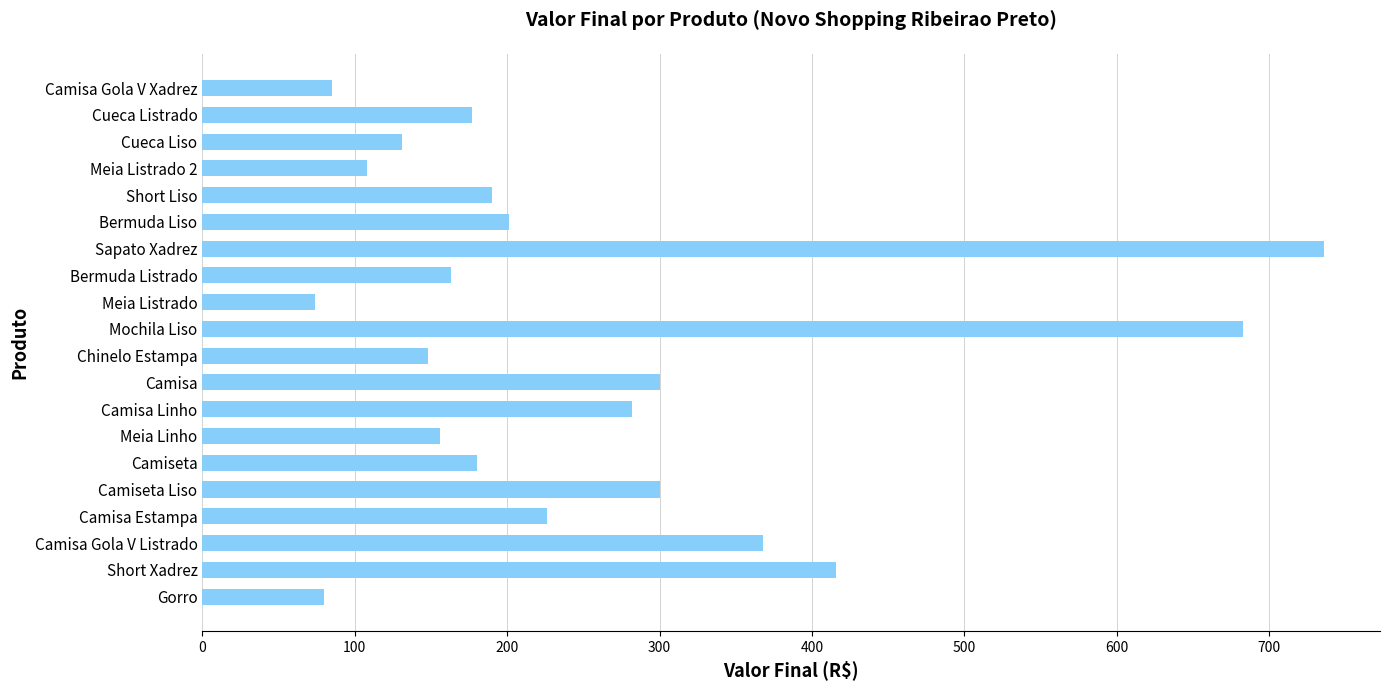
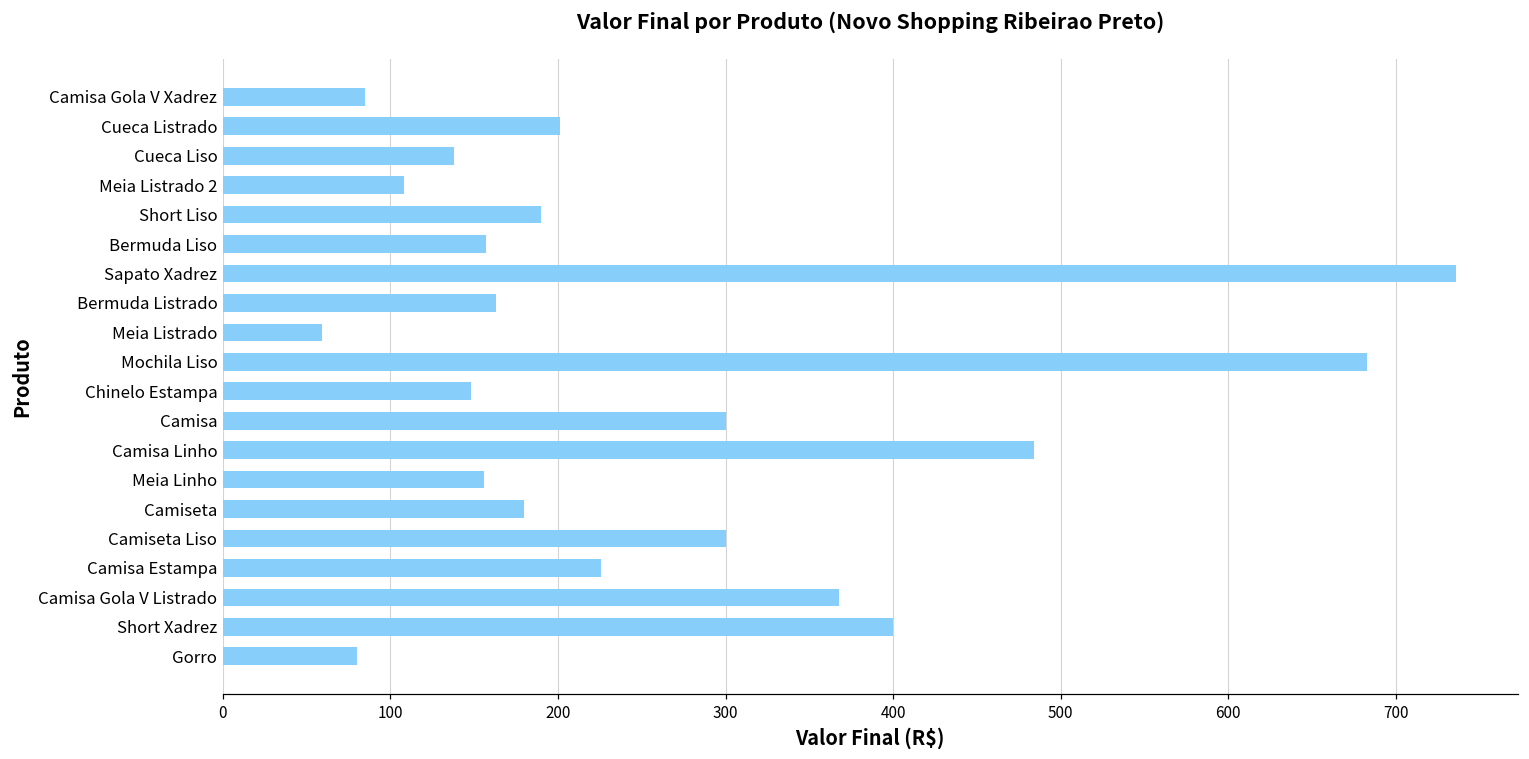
  {
    "Camisa Gola V Xadrez": 85,
-   "Cueca Listrado": 177,
-   "Cueca Liso": 131,
+   "Cueca Listrado": 201,
+   "Cueca Liso": 138,
    "Meia Listrado 2": 108,
    "Short Liso": 190,
-   "Bermuda Liso": 201,
+   "Bermuda Liso": 157,
    "Sapato Xadrez": 736,
    "Bermuda Listrado": 163,
-   "Meia Listrado": 74,
+   "Meia Listrado": 59,
    "Mochila Liso": 683,
    "Chinelo Estampa": 148,
    "Camisa": 300,
-   "Camisa Linho": 282,
+   "Camisa Linho": 484,
    "Meia Linho": 156,
    "Camiseta": 180,
    "Camiseta Liso": 300,
    "Camisa Estampa": 226,
    "Camisa Gola V Listrado": 368,
-   "Short Xadrez": 416,
+   "Short Xadrez": 400,
    "Gorro": 80
  }
